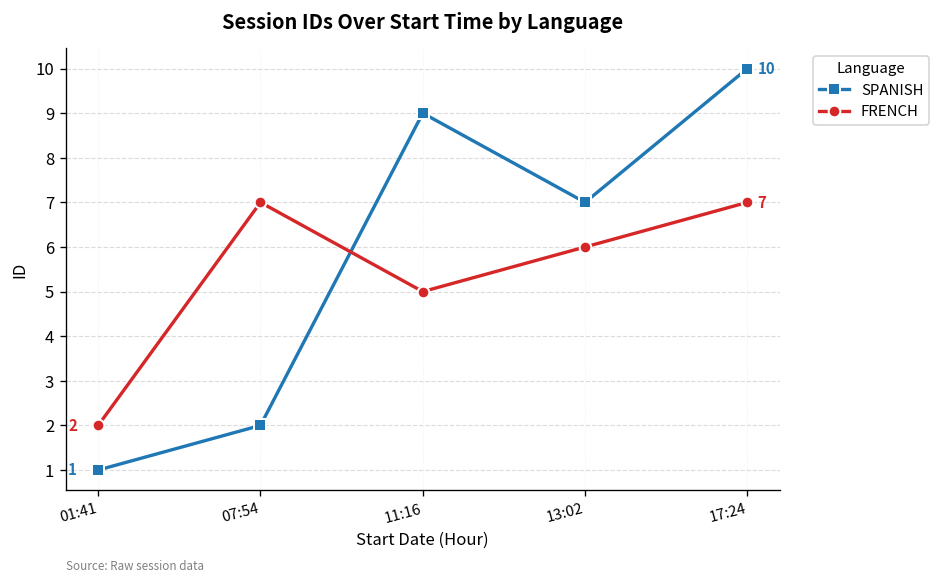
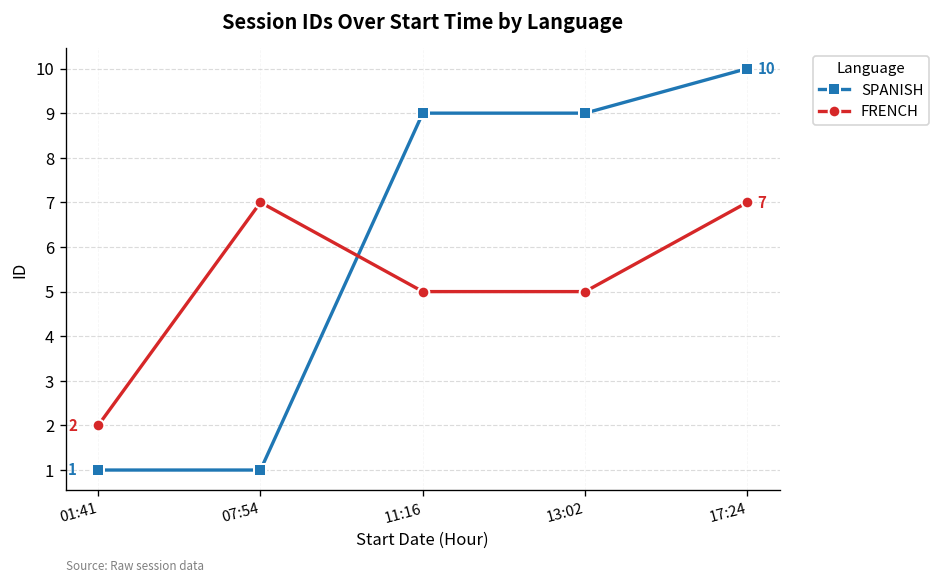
  {
    "SPANISH": {
-     "07:54": 2,
+     "07:54": 1,
      "11:16": 9,
-     "13:02": 7
+     "13:02": 9
    },
    "FRENCH": {
      "07:54": 7,
      "11:16": 5,
-     "13:02": 6
+     "13:02": 5
    }
  }
